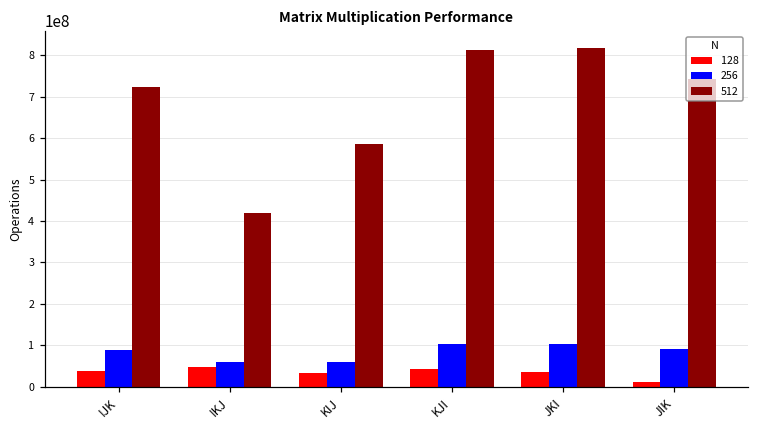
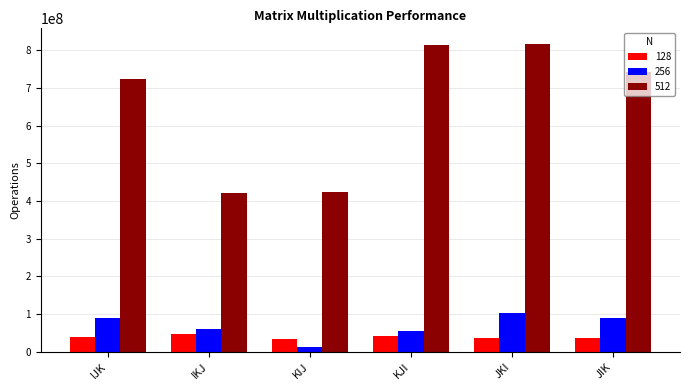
  {
    "128": {
      "IJK": 40000000,
      "IKJ": 50000000,
      "KIJ": 30000000,
      "KJI": 40000000,
      "JKI": 40000000,
-     "JIK": 10000000
+     "JIK": 40000000
    },
    "256": {
      "IJK": 90000000,
      "IKJ": 60000000,
-     "KIJ": 60000000,
-     "KJI": 100000000,
+     "KIJ": 10000000,
+     "KJI": 50000000,
      "JKI": 100000000,
      "JIK": 90000000
    },
    "512": {
      "IJK": 720000000,
      "IKJ": 420000000,
-     "KIJ": 590000000,
+     "KIJ": 420000000,
      "KJI": 810000000,
      "JKI": 820000000
    }
  }
